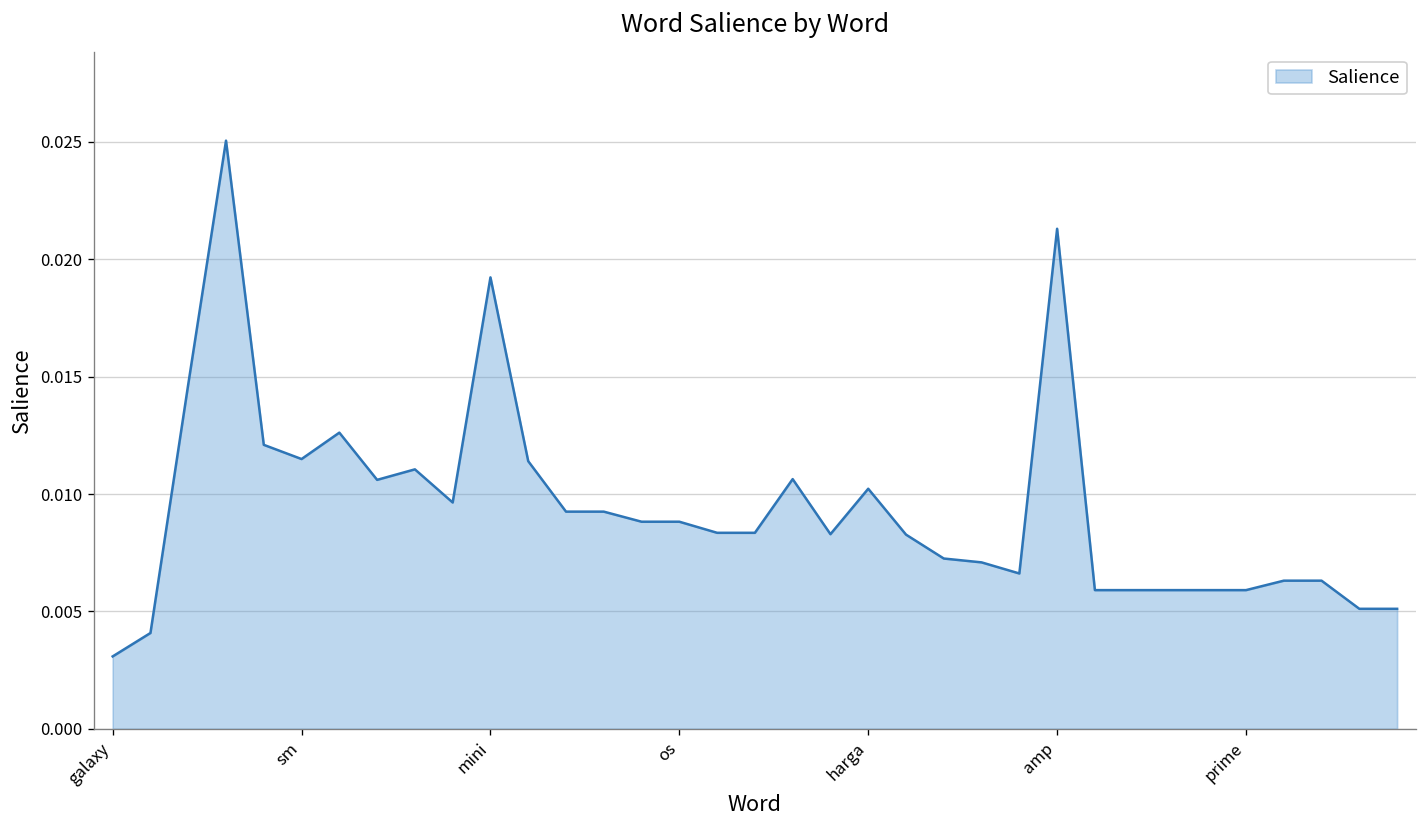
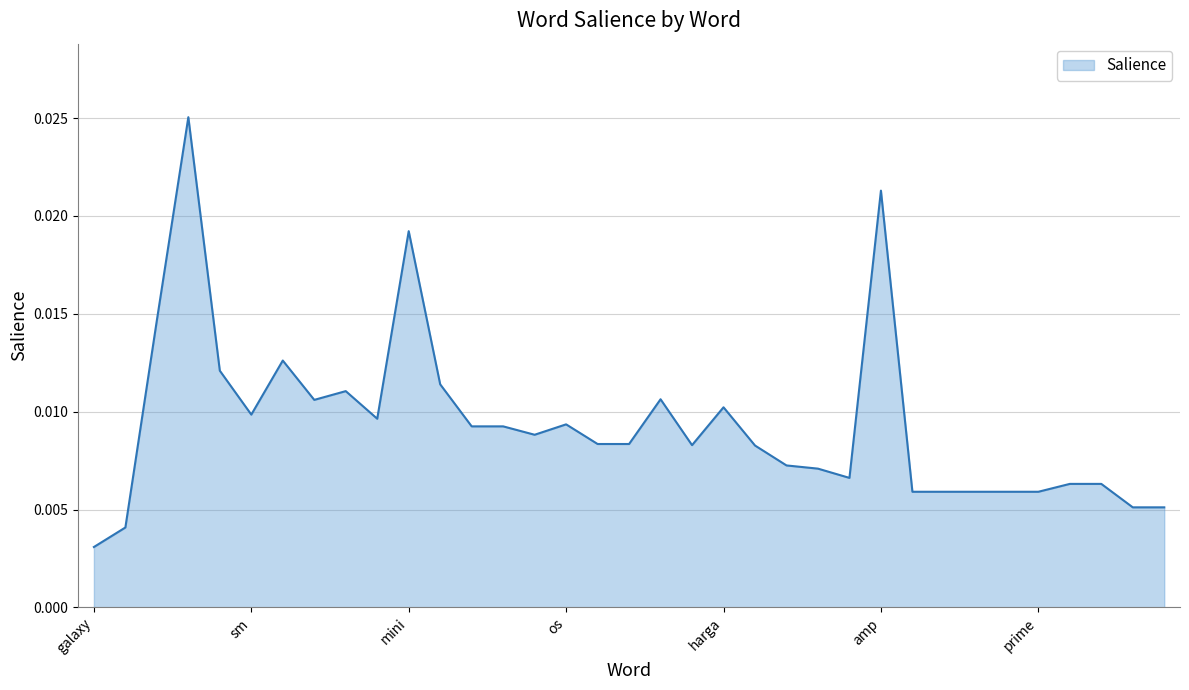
  {
    "galaxy": 0.0031,
-   "sm": 0.0115,
+   "sm": 0.0099,
    "mini": 0.0192,
-   "os": 0.0088,
+   "os": 0.0094,
    "harga": 0.0102,
    "amp": 0.0213,
    "prime": 0.0059
  }
